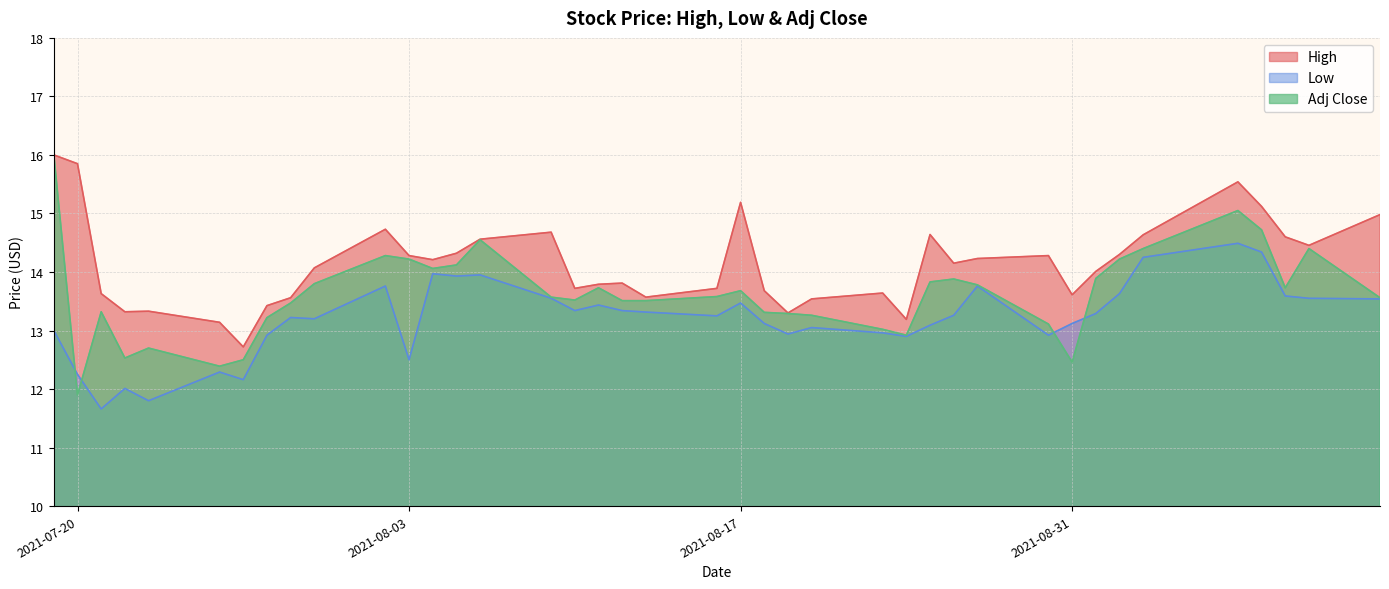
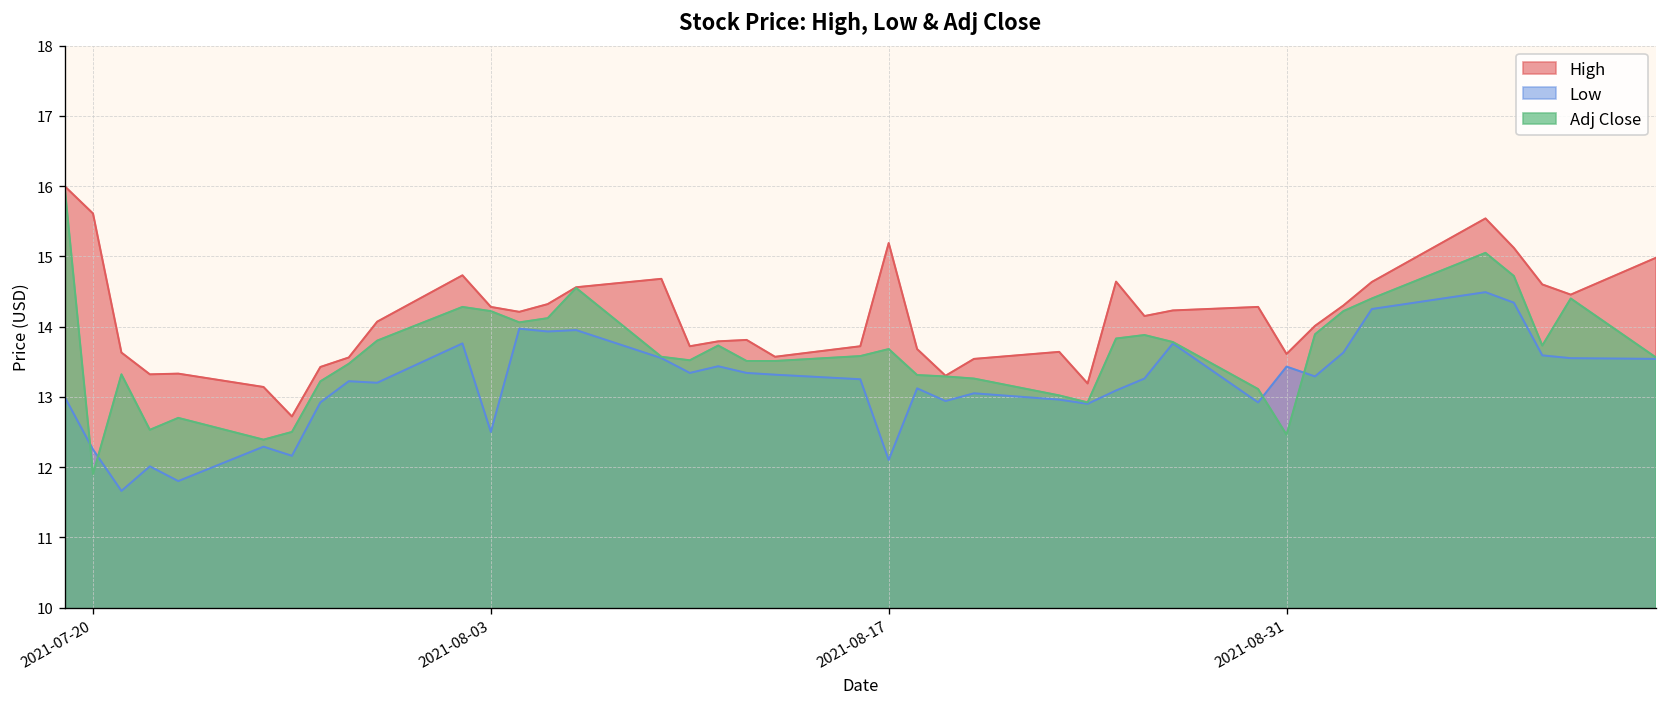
  {
    "High": {
-     "2021-07-20": 15.9,
+     "2021-07-20": 15.6,
      "2021-08-03": 14.3,
      "2021-08-17": 15.2,
      "2021-08-31": 13.6
    },
    "Low": {
      "2021-07-20": 12.3,
      "2021-08-03": 12.5,
-     "2021-08-17": 13.5,
-     "2021-08-31": 13.1
+     "2021-08-17": 12.1,
+     "2021-08-31": 13.4
    },
    "Adj Close": {
      "2021-07-20": 11.9,
      "2021-08-03": 14.2,
      "2021-08-17": 13.7,
      "2021-08-31": 12.5
    }
  }
